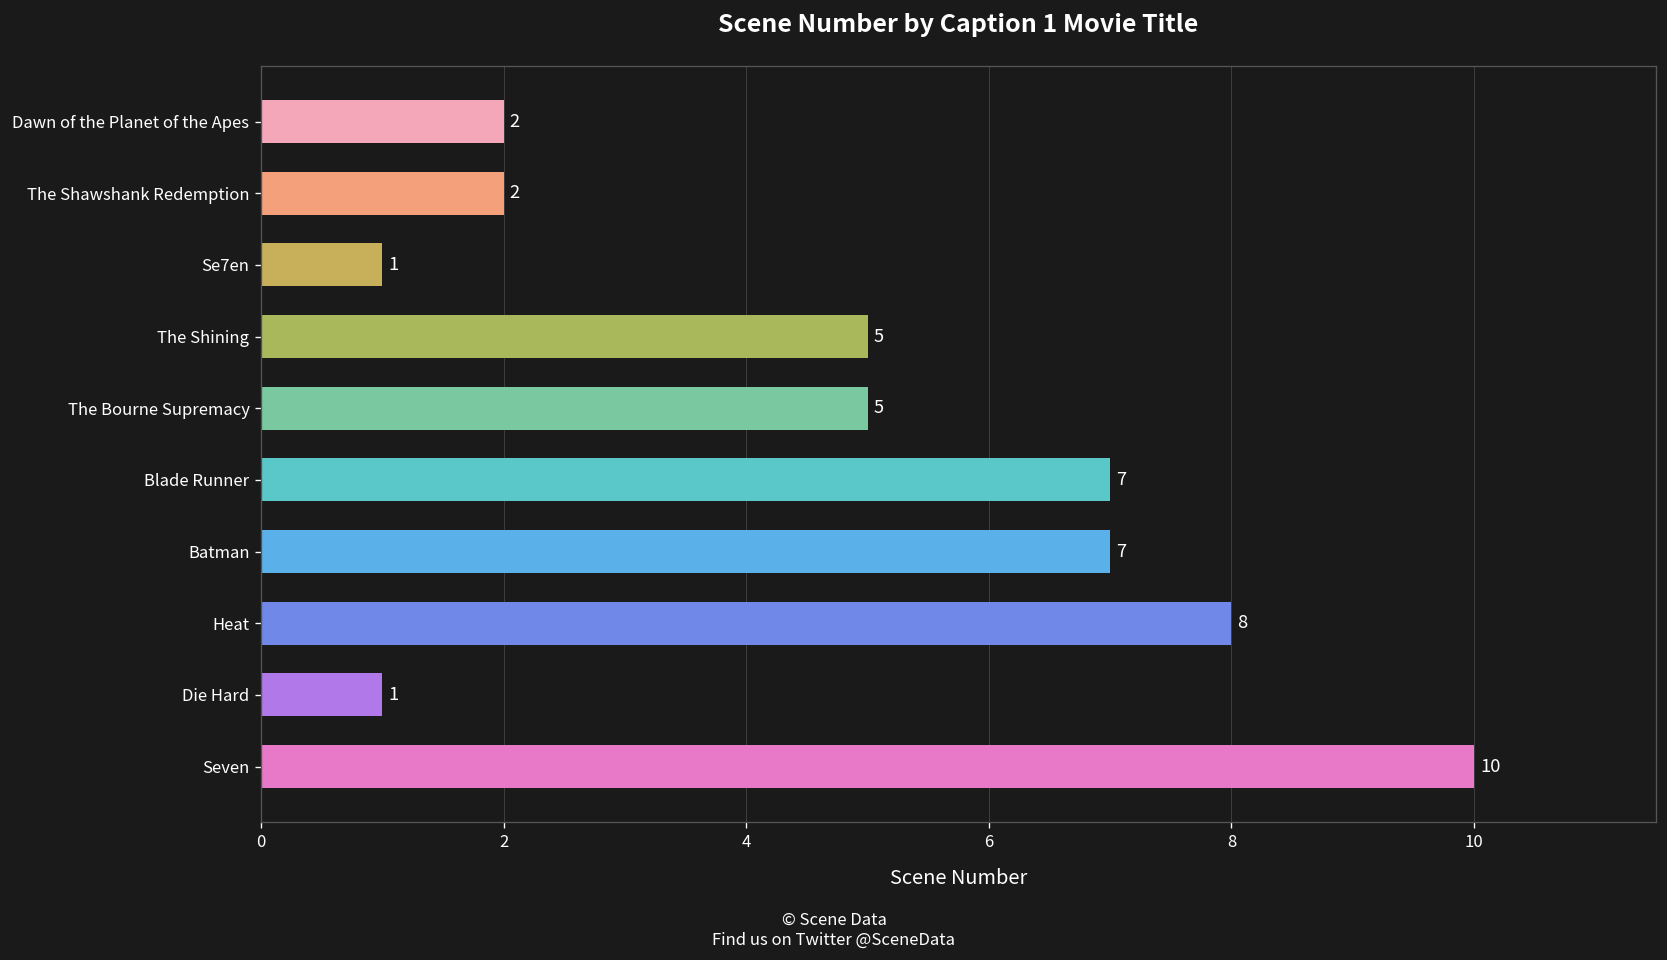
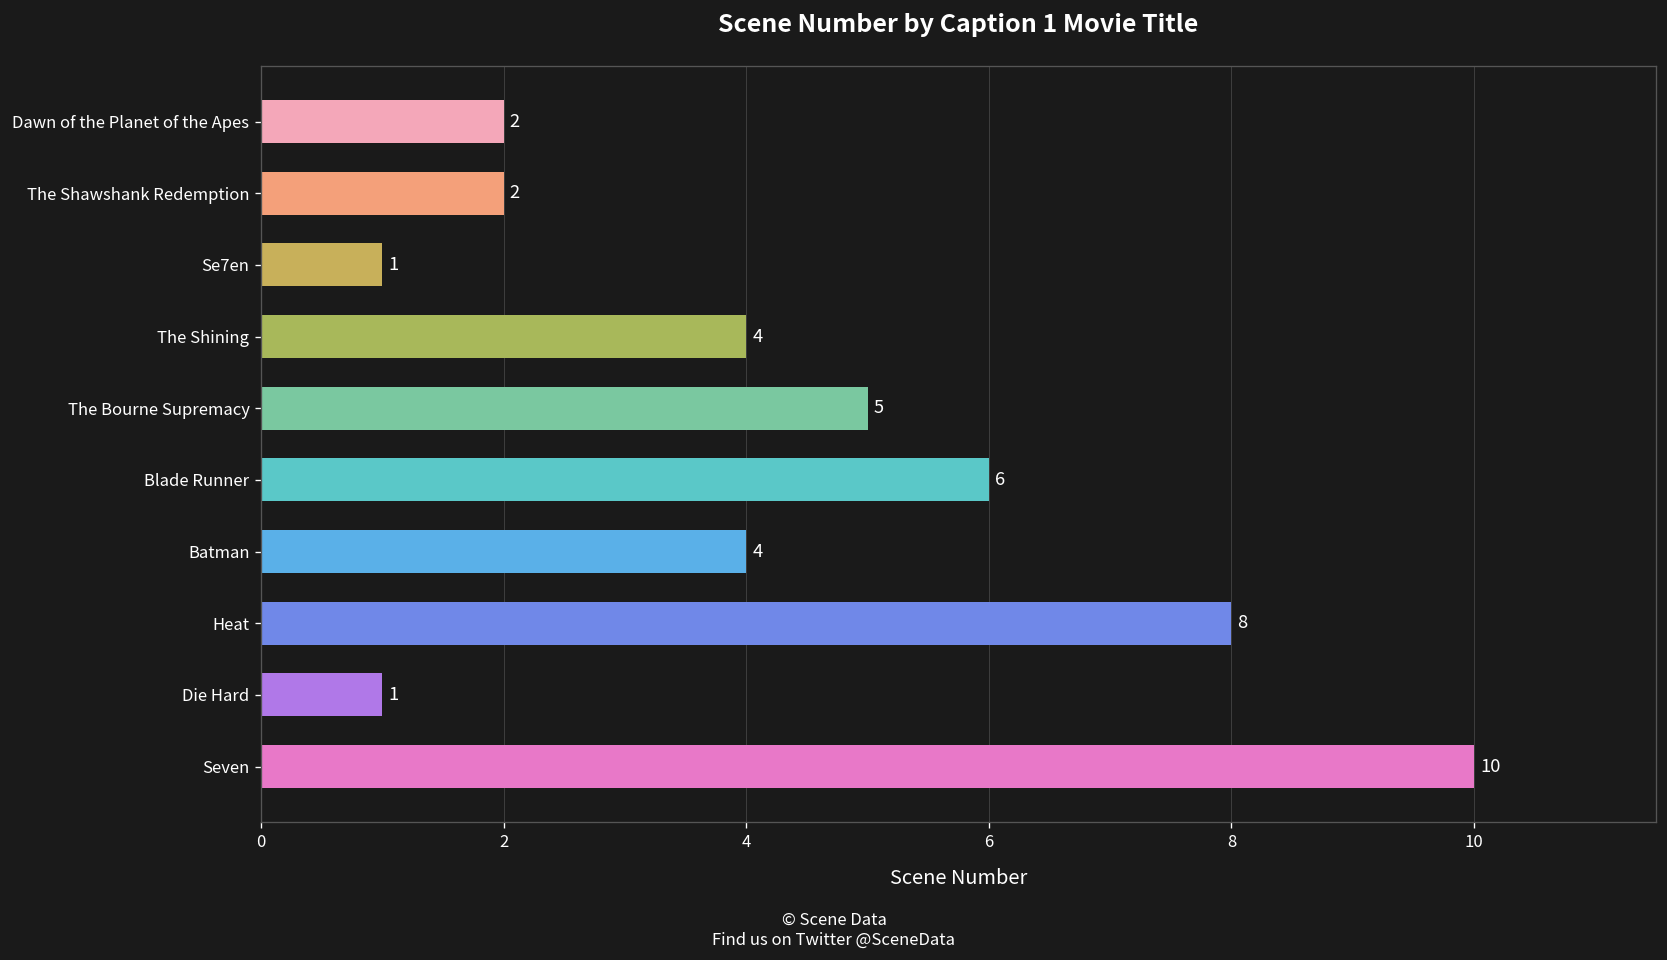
  {
    "Dawn of the Planet of the Apes": 2,
    "The Shawshank Redemption": 2,
    "Se7en": 1,
-   "The Shining": 5,
+   "The Shining": 4,
    "The Bourne Supremacy": 5,
-   "Blade Runner": 7,
-   "Batman": 7,
+   "Blade Runner": 6,
+   "Batman": 4,
    "Heat": 8,
    "Die Hard": 1,
    "Seven": 10
  }
